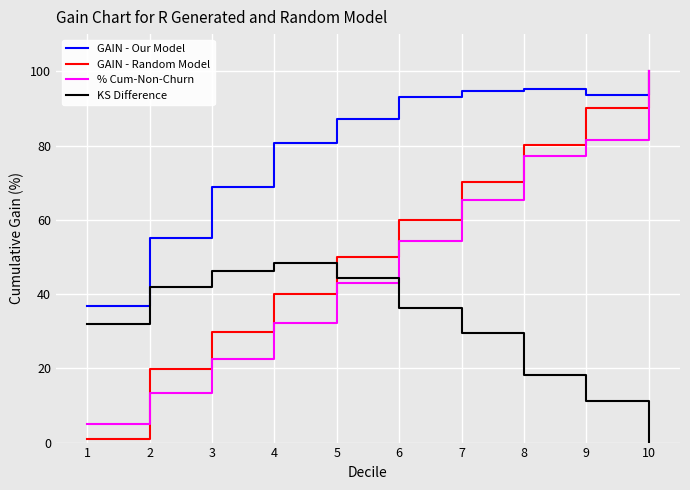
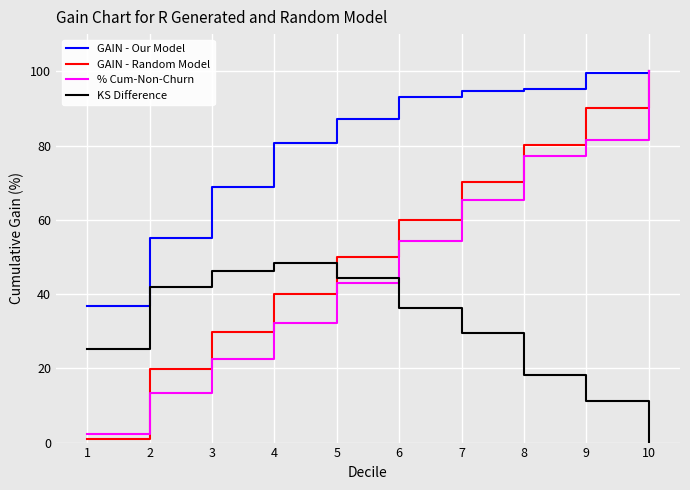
  {
    "GAIN - Our Model": {
      "1": 37,
      "2": 55,
      "3": 69,
      "4": 81,
      "5": 87,
      "6": 93,
      "7": 95,
      "8": 95,
-     "9": 94
+     "9": 100
    },
    "GAIN - Random Model": {
      "1": 1,
      "2": 20,
      "3": 30,
      "4": 40,
      "5": 50,
      "6": 60,
      "7": 70,
      "8": 80,
      "9": 90
    },
    "% Cum-Non-Churn": {
-     "1": 5,
+     "1": 2,
      "2": 13,
      "3": 23,
      "4": 32,
      "5": 43,
      "6": 54,
      "7": 65,
      "8": 77,
      "9": 82
    },
    "KS Difference": {
-     "1": 32,
+     "1": 25,
      "2": 42,
      "3": 46,
      "4": 48,
      "5": 44,
      "6": 36,
      "7": 30,
      "8": 18,
      "9": 11,
      "10": 0
    }
  }
